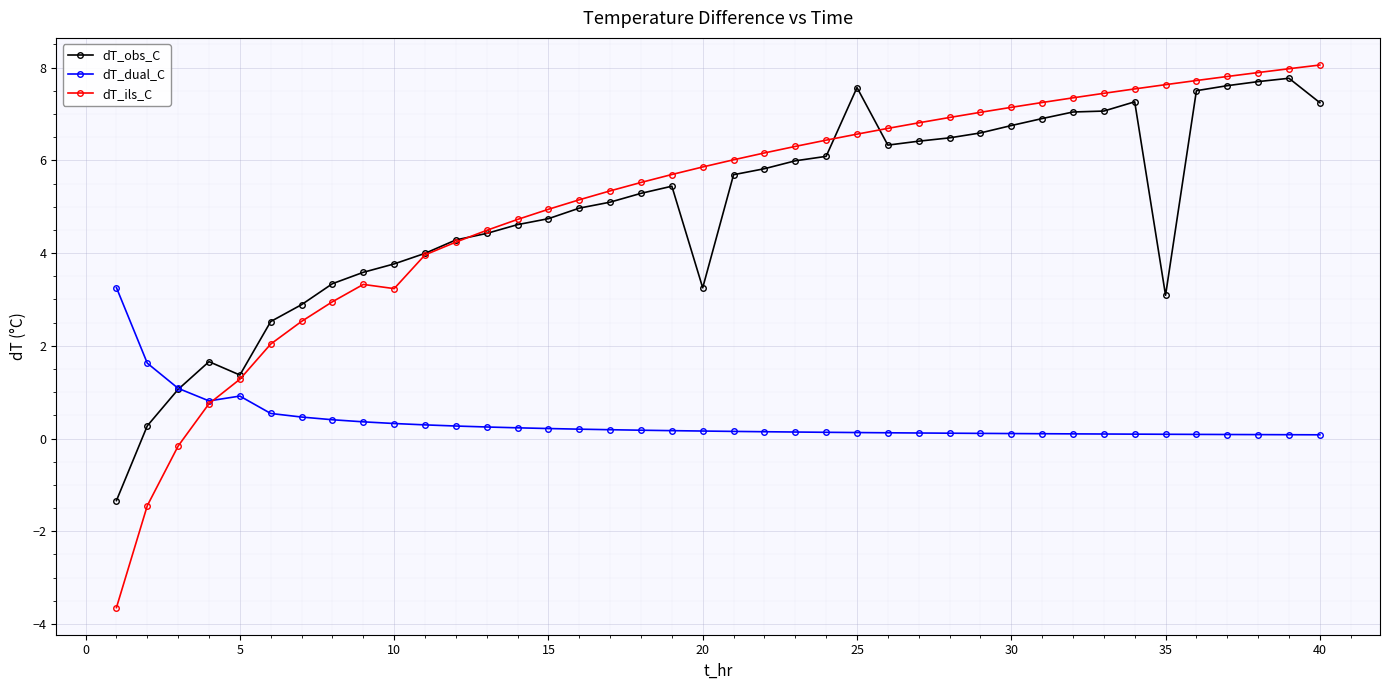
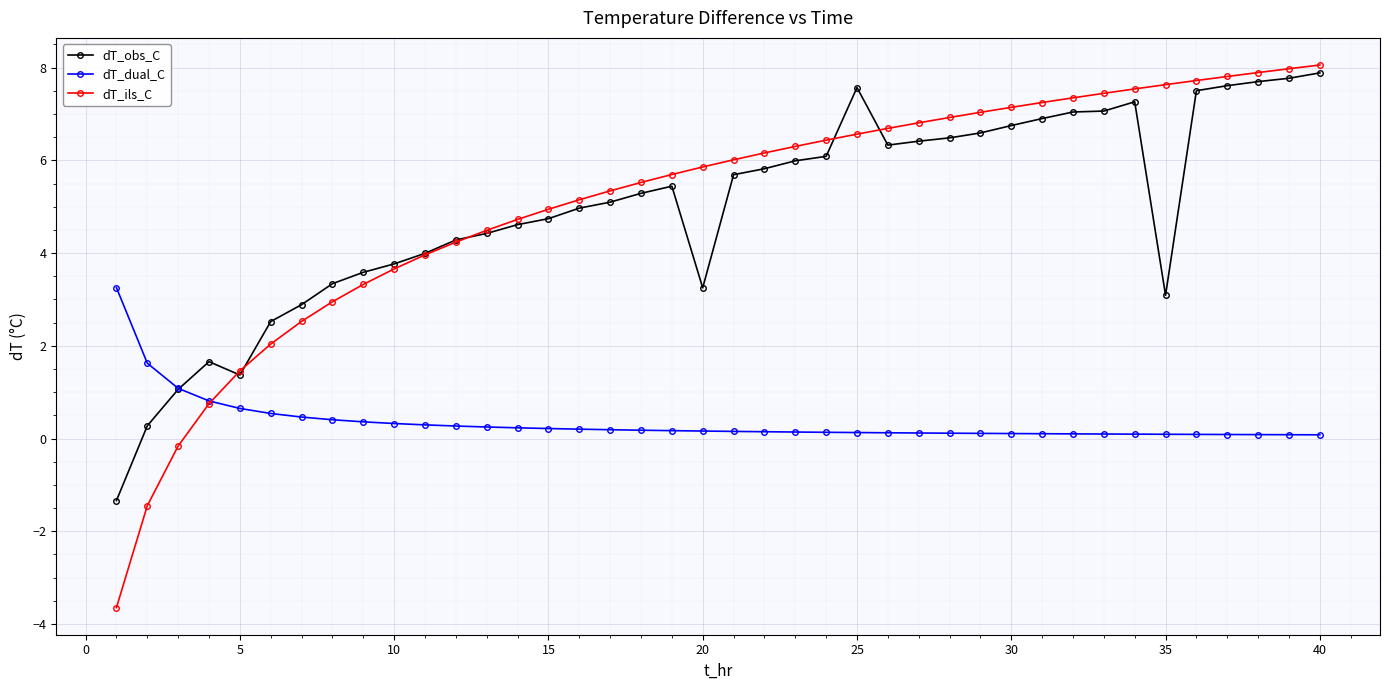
  {
    "dT_obs_C": {
      "5": 1.4,
      "10": 3.8,
      "15": 4.7,
      "20": 3.3,
      "25": 7.6,
      "30": 6.8,
      "35": 3.1,
-     "40": 7.2
+     "40": 7.9
    },
    "dT_dual_C": {
-     "5": 0.9,
+     "5": 0.6,
      "10": 0.3,
      "15": 0.2,
      "20": 0.2,
      "25": 0.1,
      "30": 0.1,
      "35": 0.1,
      "40": 0.1
    },
    "dT_ils_C": {
-     "5": 1.3,
-     "10": 3.2,
+     "5": 1.5,
+     "10": 3.7,
      "15": 4.9,
      "20": 5.9,
      "25": 6.6,
      "30": 7.1,
      "35": 7.6,
      "40": 8.1
    }
  }
